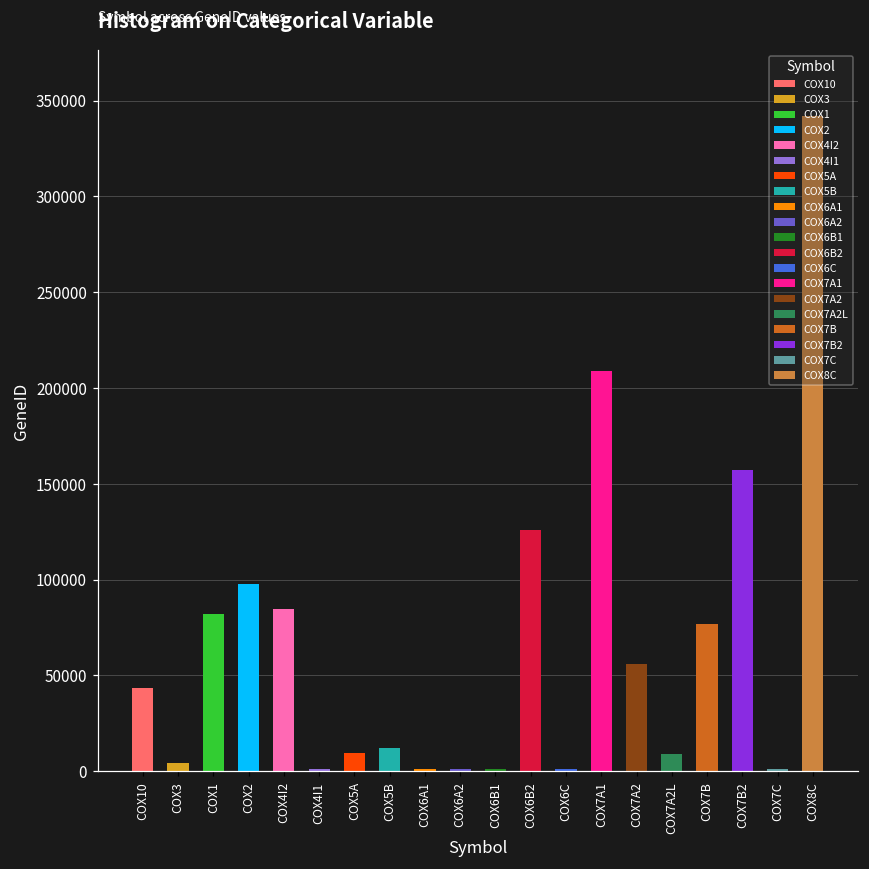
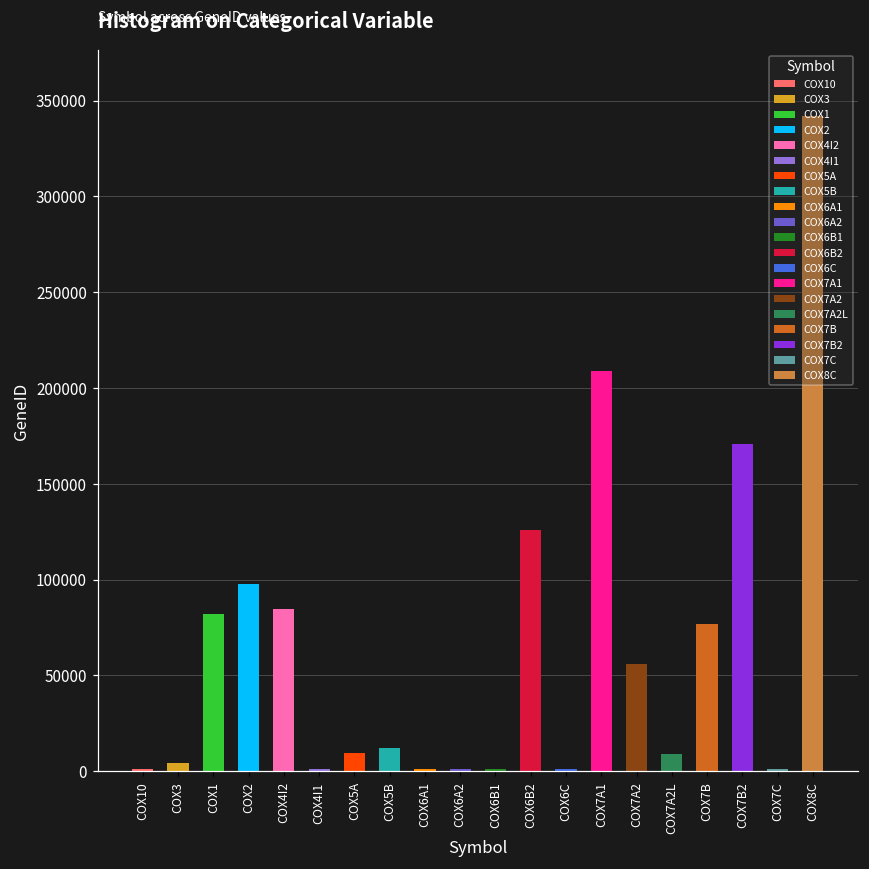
  {
-   "COX10": 43000,
+   "COX10": 1000,
    "COX3": 5000,
    "COX1": 82000,
    "COX2": 98000,
    "COX4I2": 85000,
    "COX5A": 9000,
    "COX5B": 12000,
    "COX6B2": 126000,
    "COX7A1": 209000,
    "COX7A2": 56000,
    "COX7A2L": 9000,
    "COX7B": 77000,
-   "COX7B2": 157000
+   "COX7B2": 171000
  }
